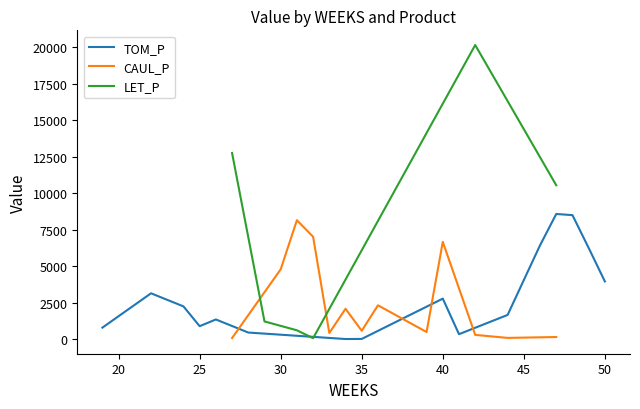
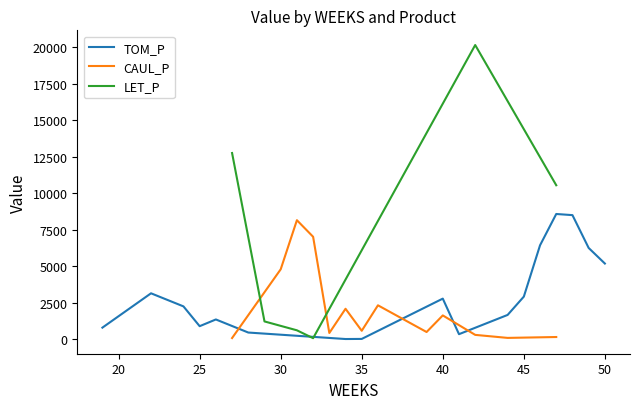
  {
    "TOM_P": {
      "20": 1600,
      "25": 900,
      "35": 0,
      "40": 2800,
-     "45": 4000,
-     "50": 4000
+     "45": 2900,
+     "50": 5200
    },
    "CAUL_P": {
      "30": 4800,
      "35": 600,
-     "40": 6700
+     "40": 1600
    }
  }
